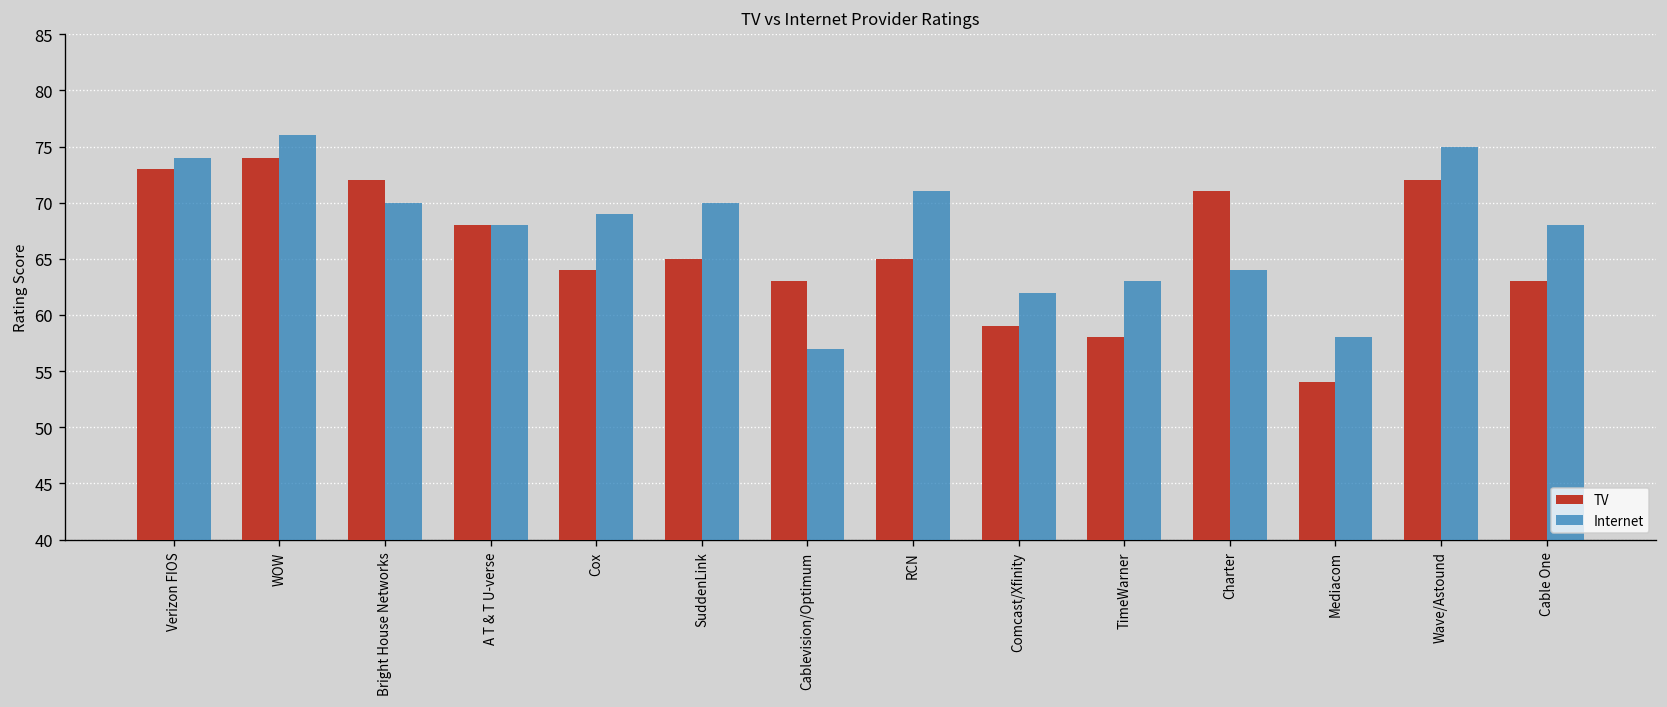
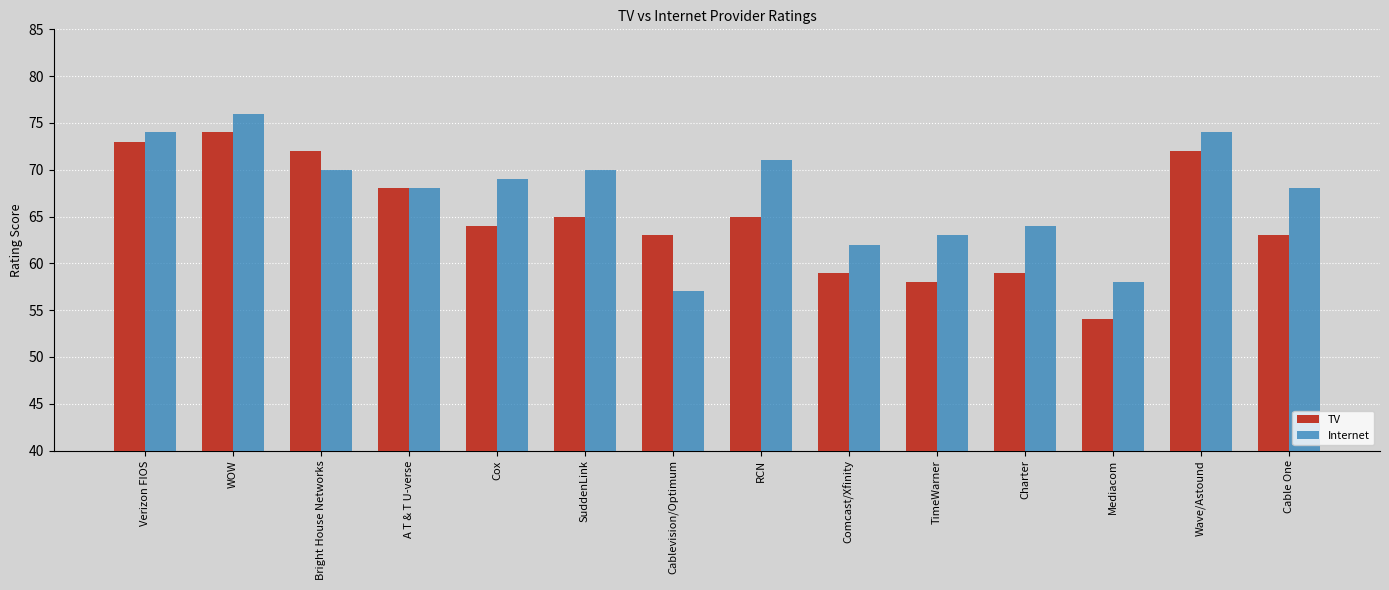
  {
    "TV": {
      "Verizon FIOS": 73,
      "WOW": 74,
      "Bright House Networks": 72,
      "A T & T U-verse": 68,
      "Cox": 64,
      "SuddenLink": 65,
      "Cablevision/Optimum": 63,
      "RCN": 65,
      "Comcast/Xfinity": 59,
      "TimeWarner": 58,
-     "Charter": 71,
+     "Charter": 59,
      "Mediacom": 54,
      "Wave/Astound": 72,
      "Cable One": 63
    },
    "Internet": {
      "Verizon FIOS": 74,
      "WOW": 76,
      "Bright House Networks": 70,
      "A T & T U-verse": 68,
      "Cox": 69,
      "SuddenLink": 70,
      "Cablevision/Optimum": 57,
      "RCN": 71,
      "Comcast/Xfinity": 62,
      "TimeWarner": 63,
      "Charter": 64,
      "Mediacom": 58,
-     "Wave/Astound": 75,
+     "Wave/Astound": 74,
      "Cable One": 68
    }
  }
